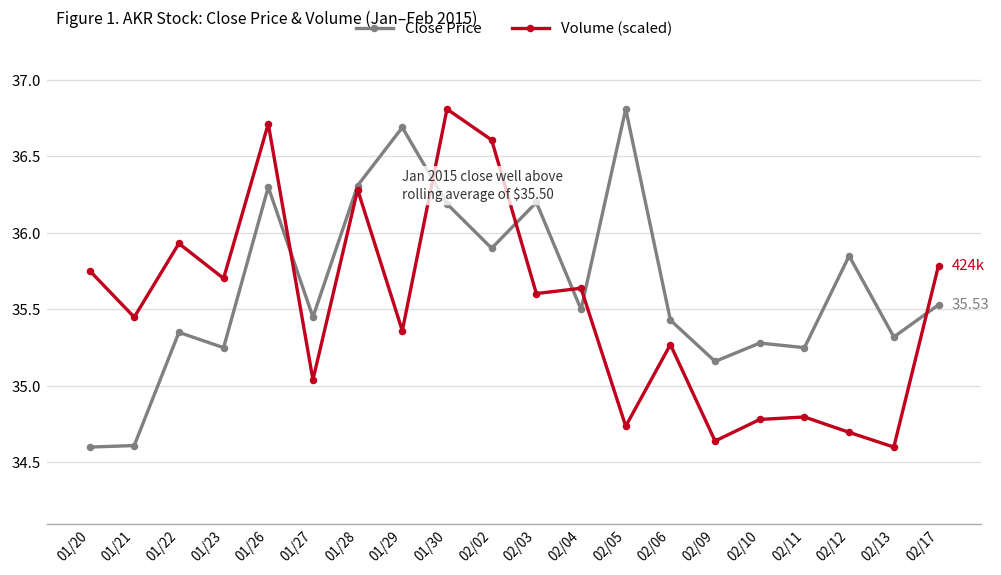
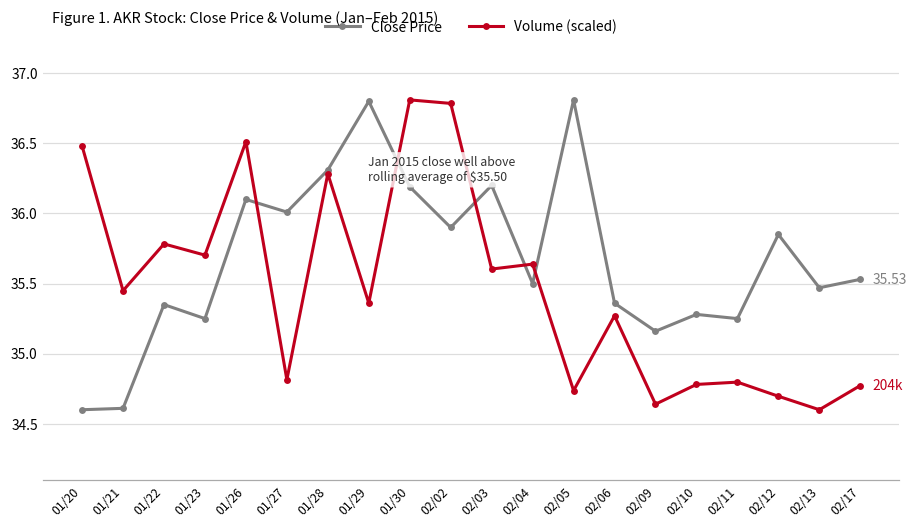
  {
    "Close Price": {
      "01/20": "34.60",
      "01/21": "34.61",
      "01/22": "35.35",
      "01/23": "35.25",
-     "01/26": "36.3",
-     "01/27": "35.45",
+     "01/26": "36.1",
+     "01/27": "36.01",
      "01/28": "36.31",
-     "01/29": "36.69",
+     "01/29": "36.80",
      "01/30": "36.19",
      "02/02": "35.90",
      "02/04": "35.50",
      "02/05": "36.81",
-     "02/06": "35.43",
+     "02/06": "35.36",
      "02/09": "35.16",
      "02/10": "35.28",
      "02/11": "35.25",
      "02/12": "35.85",
-     "02/13": "35.32"
+     "02/13": "35.47"
    },
    "Volume (scaled)": {
-     "01/20": "35.75",
-     "01/22": "35.93",
-     "01/26": "36.71",
-     "01/27": "35.04",
-     "02/02": "36.61",
-     "02/17": "424k"
+     "01/20": "36.48",
+     "01/22": "35.78",
+     "01/26": "36.51",
+     "01/27": "34.81",
+     "02/02": "36.78",
+     "02/17": "204k"
    }
  }
